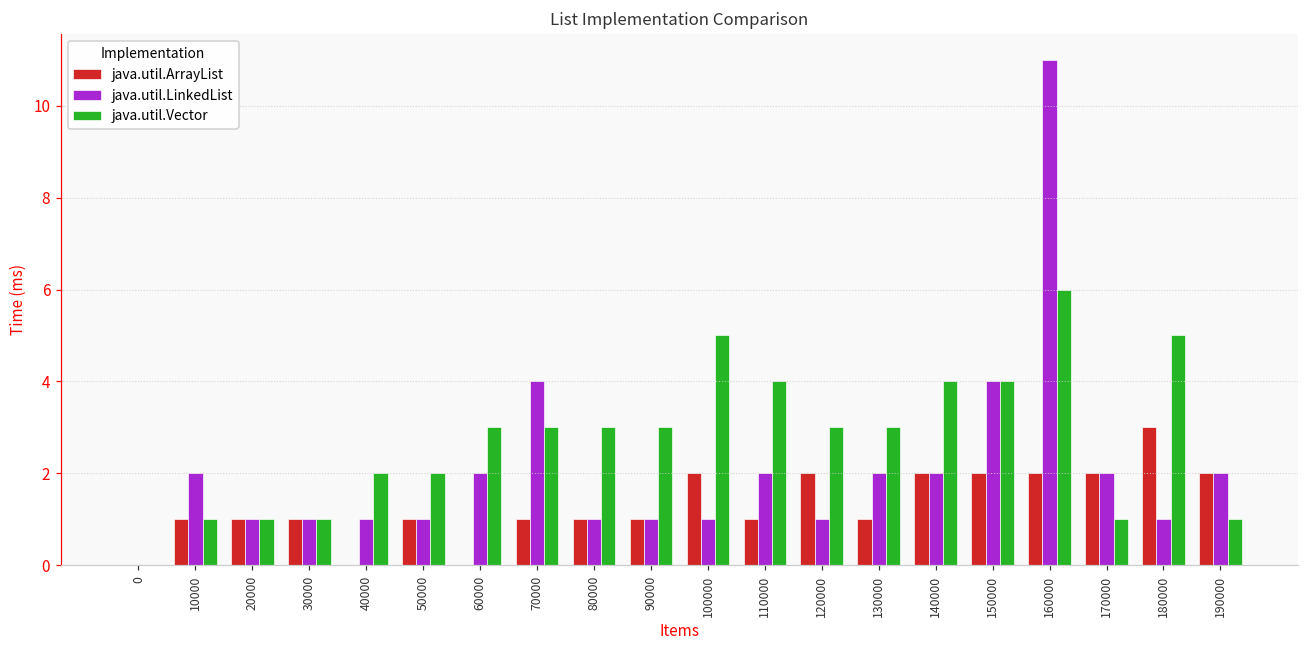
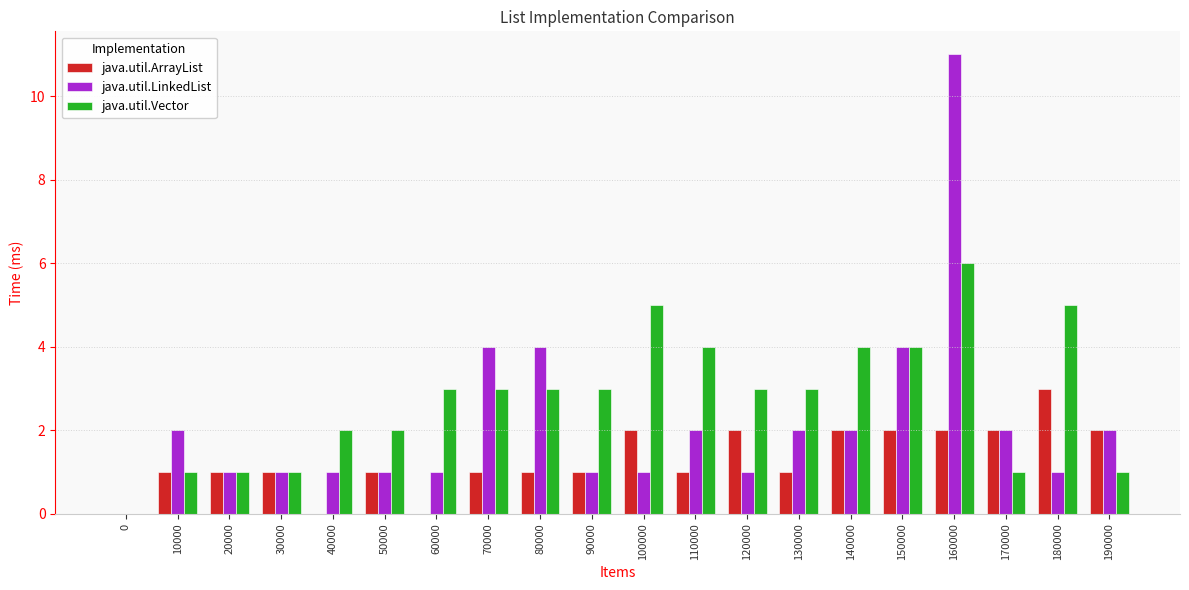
  {
    "java.util.ArrayList": {
      "0": 0,
      "10000": 1,
      "20000": 1,
      "30000": 1,
      "40000": 0,
      "50000": 1,
      "60000": 0,
      "70000": 1,
      "80000": 1,
      "90000": 1,
      "100000": 2,
      "110000": 1,
      "120000": 2,
      "130000": 1,
      "140000": 2,
      "150000": 2,
      "160000": 2,
      "170000": 2,
      "180000": 3,
      "190000": 2
    },
    "java.util.LinkedList": {
      "0": 0,
      "10000": 2,
      "20000": 1,
      "30000": 1,
      "40000": 1,
      "50000": 1,
-     "60000": 2,
+     "60000": 1,
      "70000": 4,
-     "80000": 1,
+     "80000": 4,
      "90000": 1,
      "100000": 1,
      "110000": 2,
      "120000": 1,
      "130000": 2,
      "140000": 2,
      "150000": 4,
      "160000": 11,
      "170000": 2,
      "180000": 1,
      "190000": 2
    },
    "java.util.Vector": {
      "0": 0,
      "10000": 1,
      "20000": 1,
      "30000": 1,
      "40000": 2,
      "50000": 2,
      "60000": 3,
      "70000": 3,
      "80000": 3,
      "90000": 3,
      "100000": 5,
      "110000": 4,
      "120000": 3,
      "130000": 3,
      "140000": 4,
      "150000": 4,
      "160000": 6,
      "170000": 1,
      "180000": 5,
      "190000": 1
    }
  }
